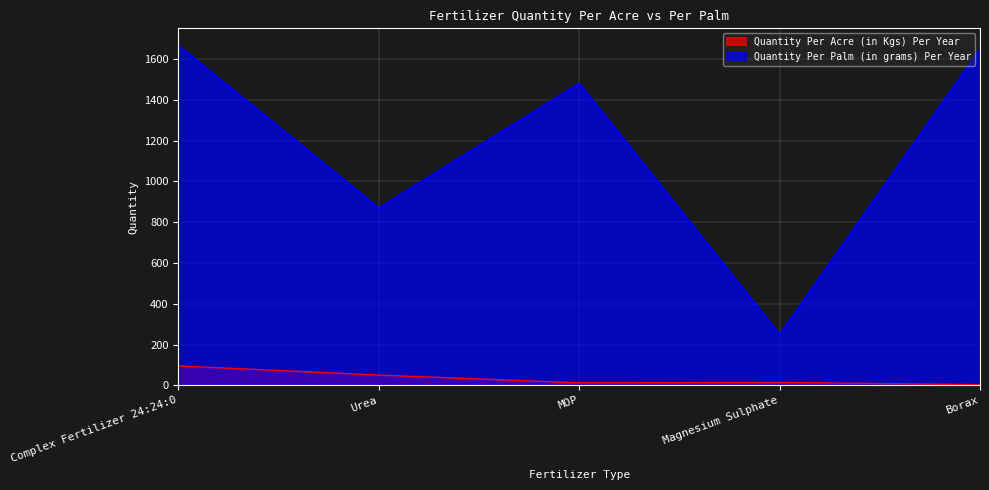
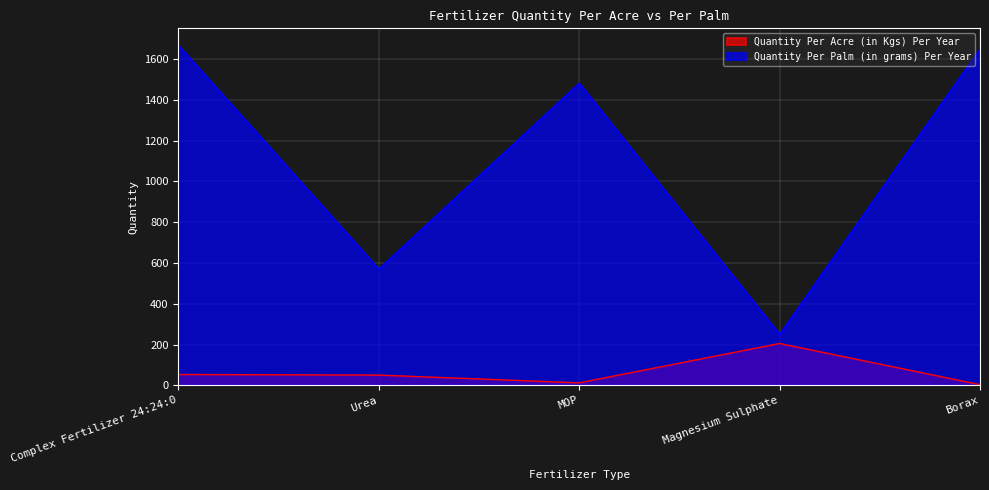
  {
    "Quantity Per Acre (in Kgs) Per Year": {
-     "Complex Fertilizer 24:24:0": 100,
+     "Complex Fertilizer 24:24:0": 50,
      "Urea": 50,
      "MOP": 10,
-     "Magnesium Sulphate": 10,
+     "Magnesium Sulphate": 210,
      "Borax": 0
    },
    "Quantity Per Palm (in grams) Per Year": {
      "Complex Fertilizer 24:24:0": 1670,
-     "Urea": 870,
+     "Urea": 570,
      "MOP": 1480,
      "Magnesium Sulphate": 250,
      "Borax": 1650
    }
  }
